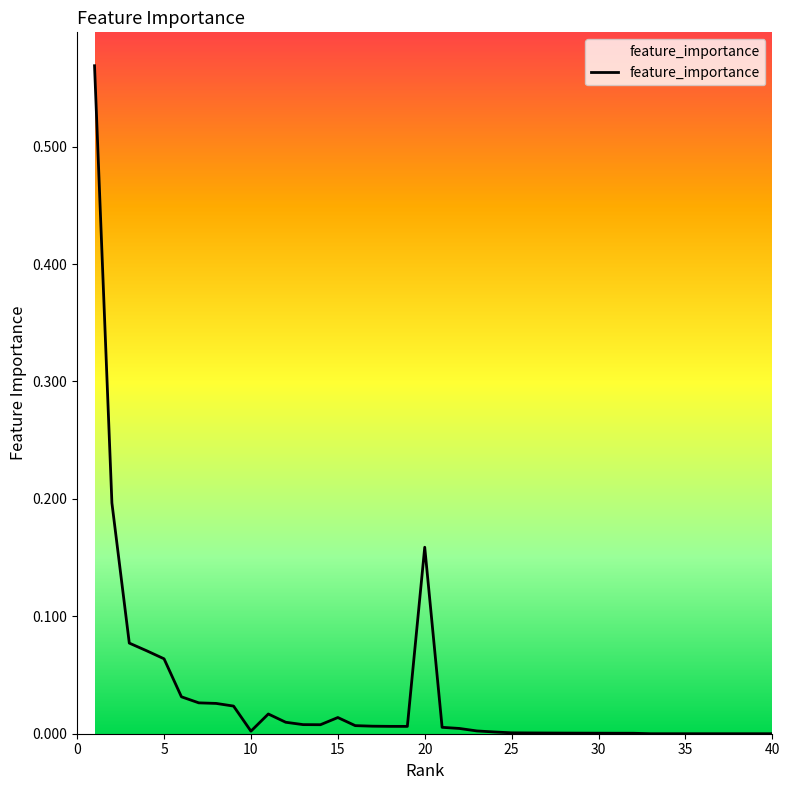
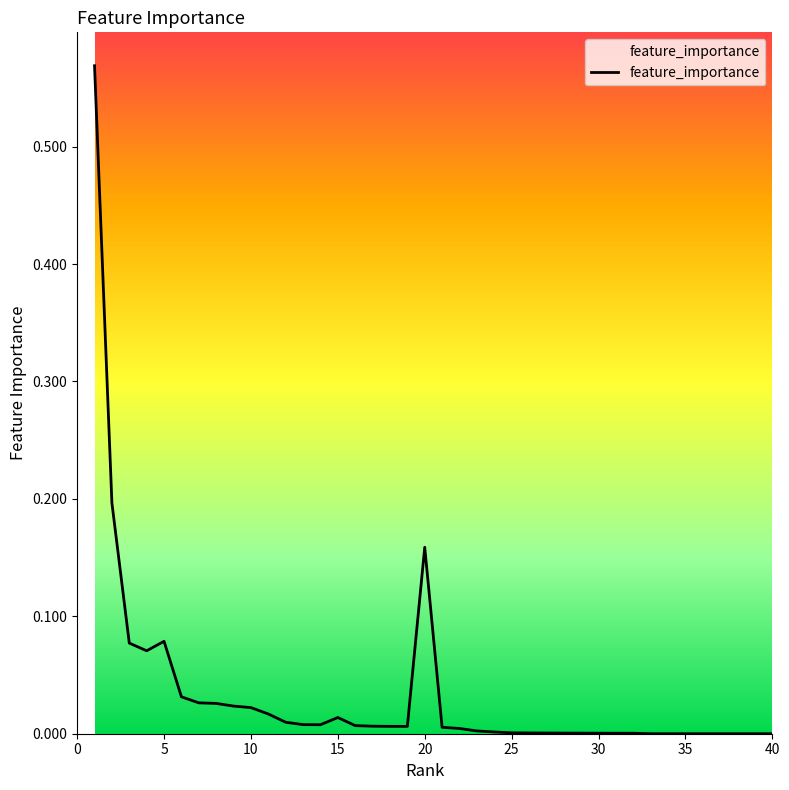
  {
    "feature_importance": {
-     "5": 0.064,
-     "10": 0.002,
+     "5": 0.079,
+     "10": 0.022,
      "15": 0.014,
      "20": 0.159,
      "25": 0.001,
      "30": 0.000,
      "35": 0.000
    }
  }
